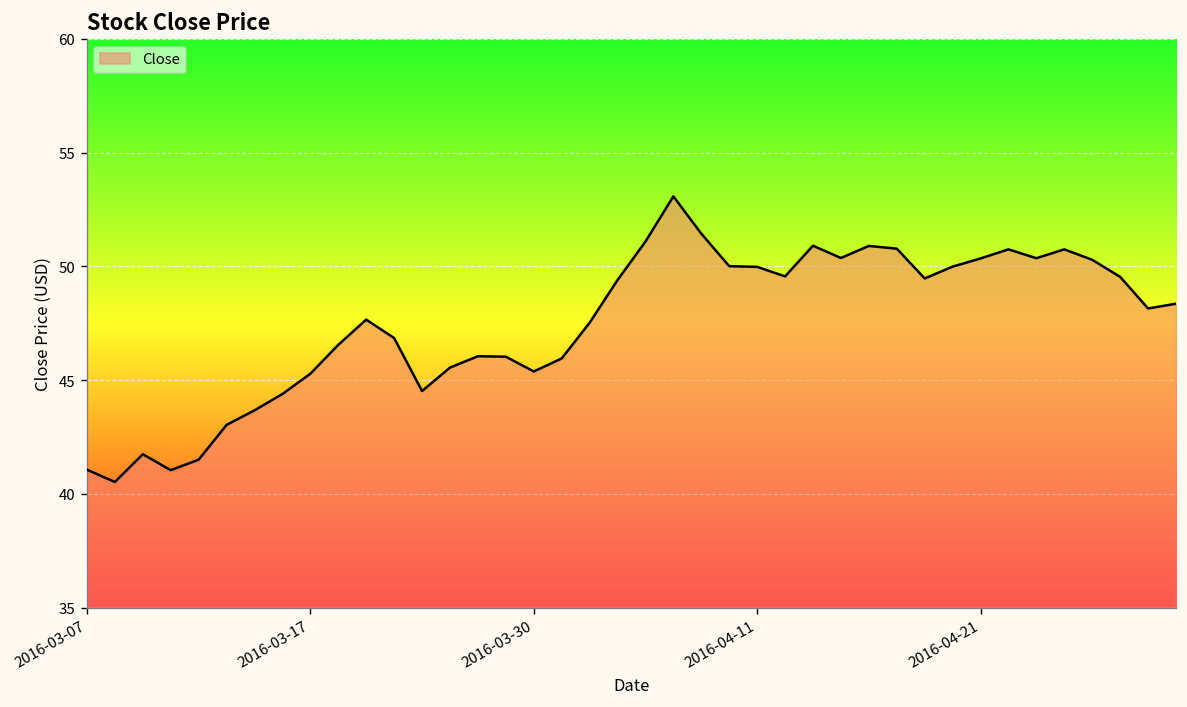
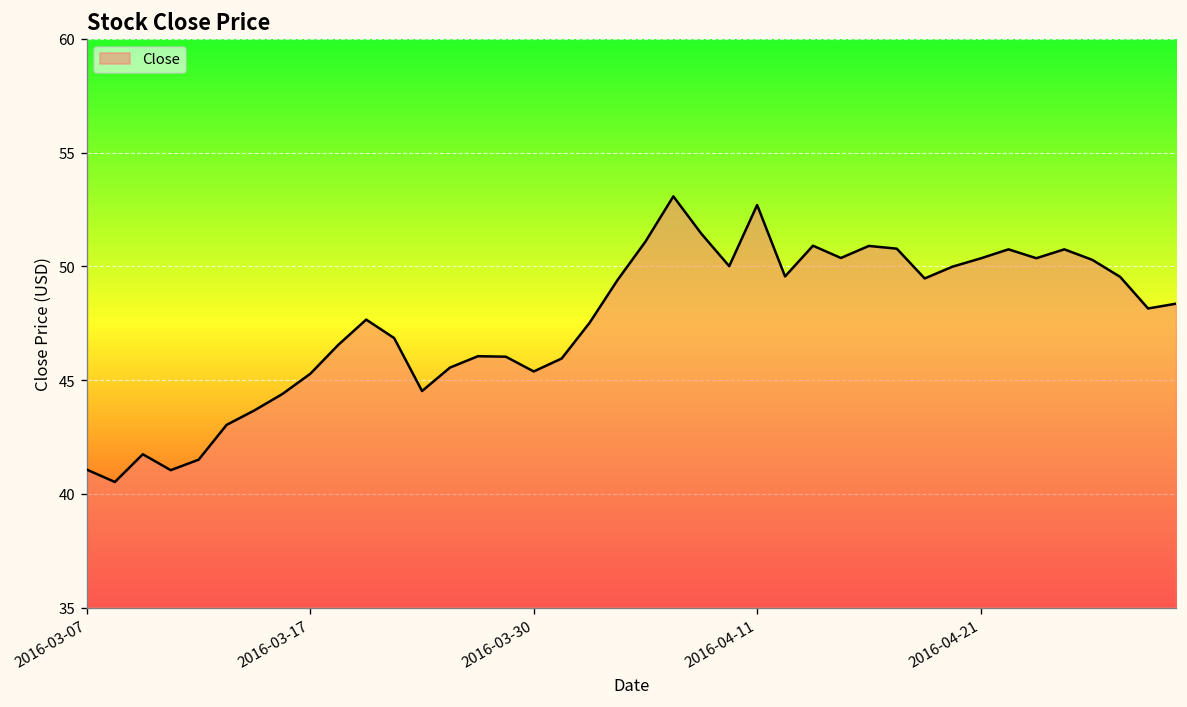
  {
    "2016-03-07": 41.1,
    "2016-03-17": 45.3,
    "2016-03-30": 45.4,
-   "2016-04-11": 50.0,
+   "2016-04-11": 52.7,
    "2016-04-21": 50.4
  }
